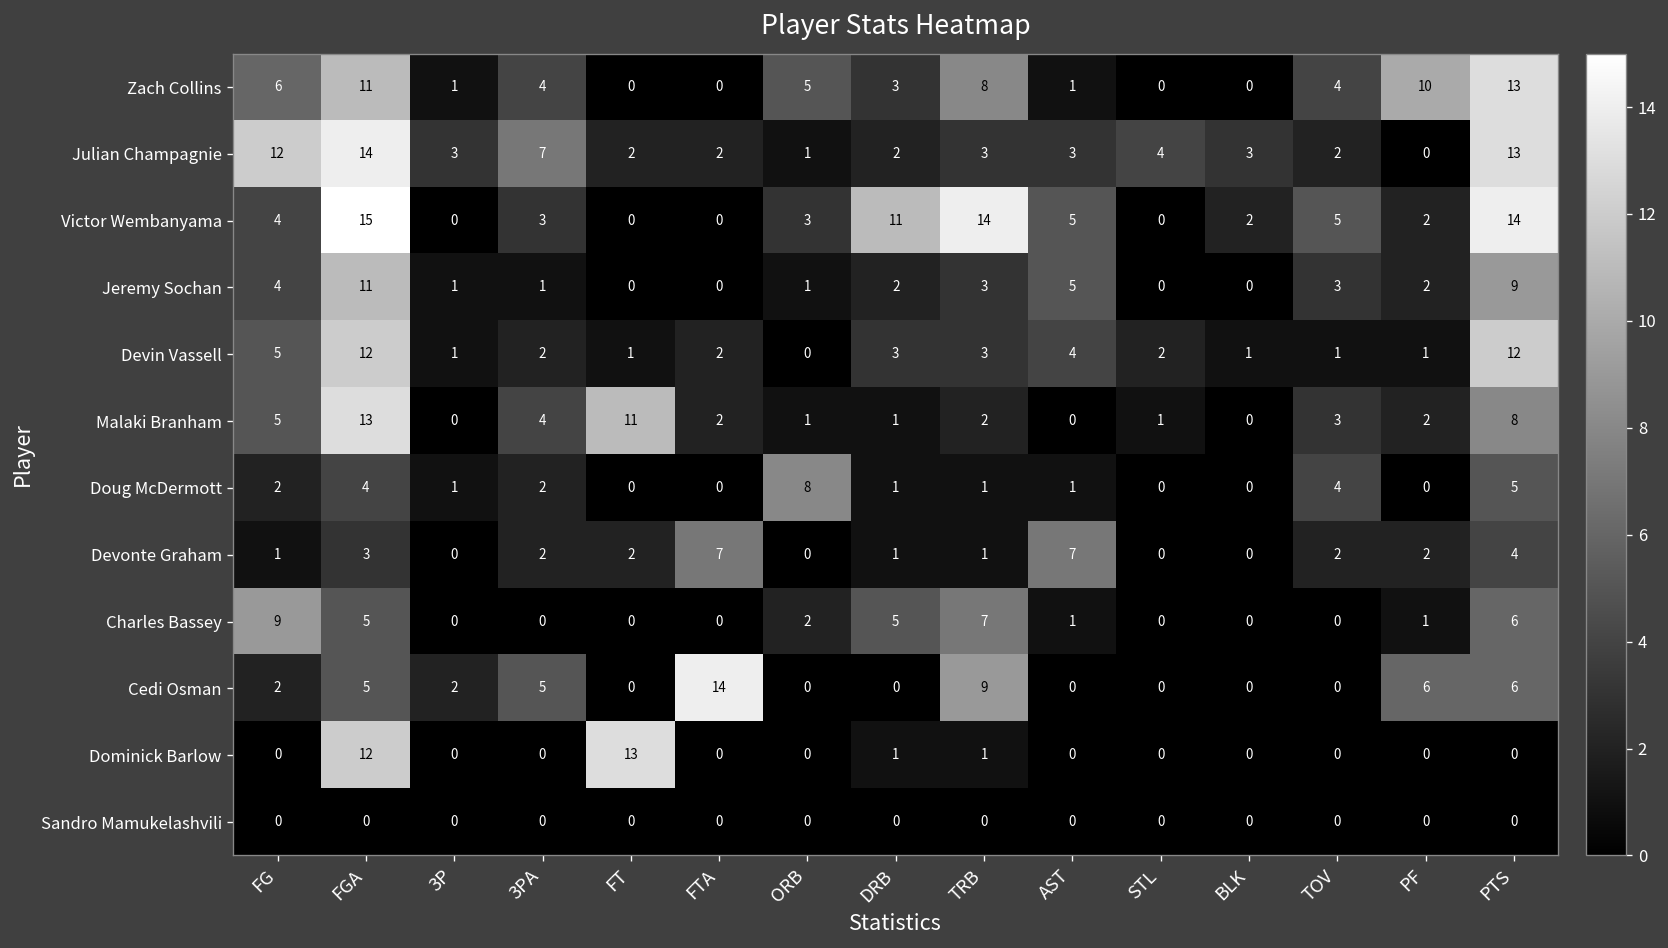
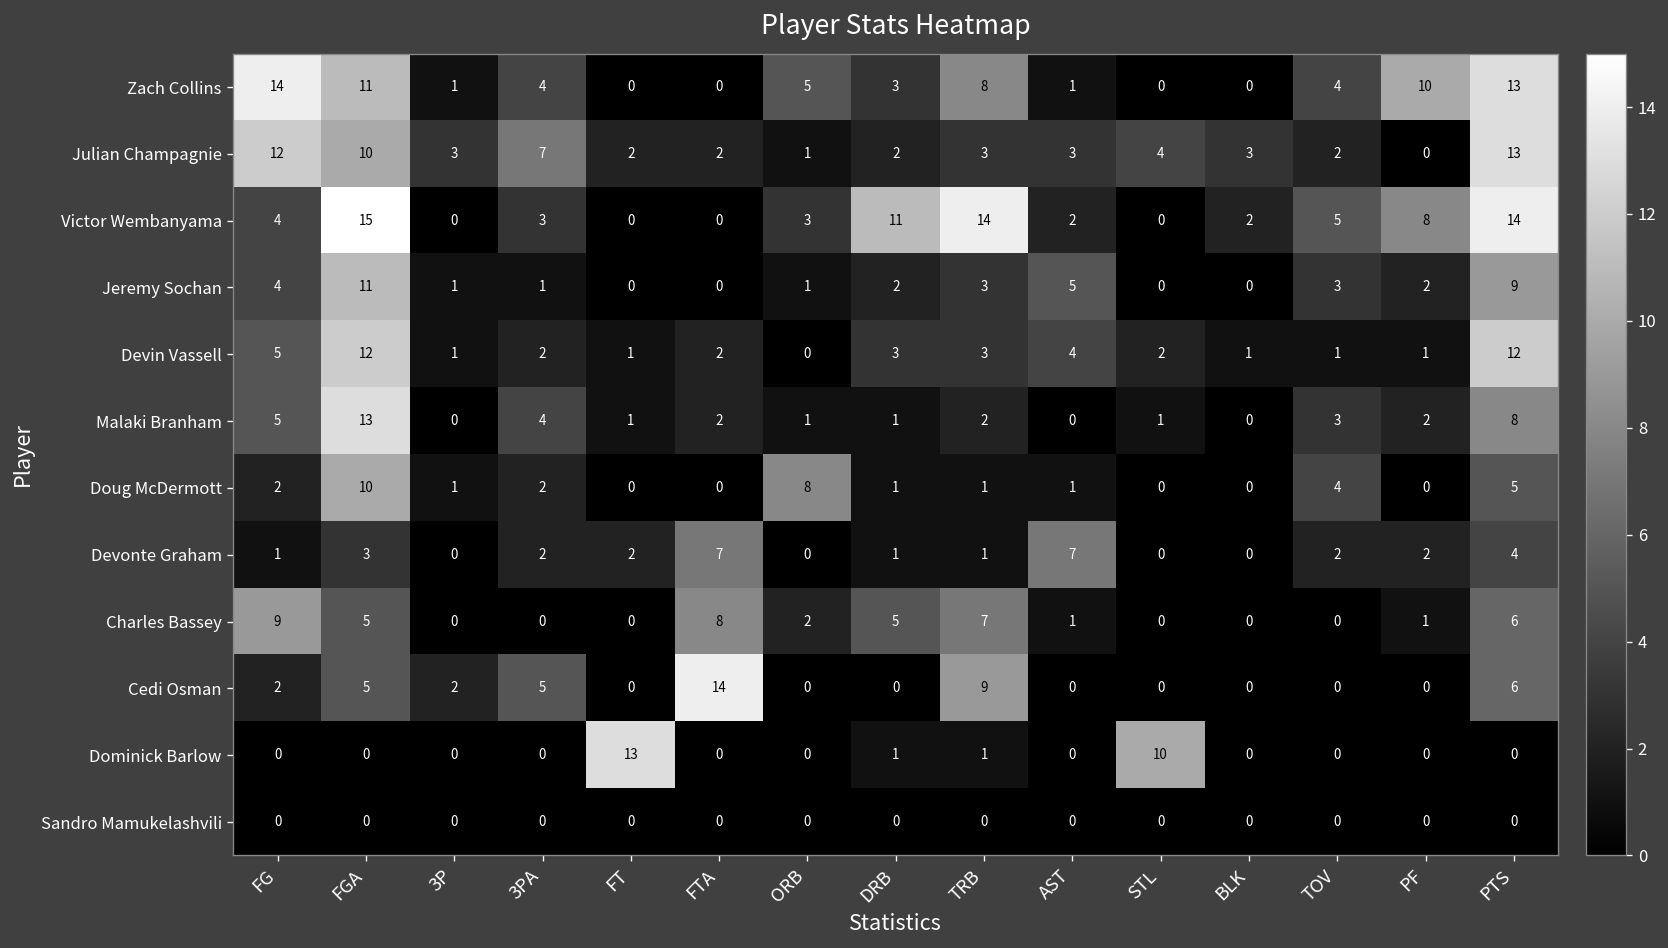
  {
    "Zach Collins": {
-     "FG": 6,
+     "FG": 14,
      "FGA": 11,
      "3P": 1,
      "3PA": 4,
      "FT": 0,
      "FTA": 0,
      "ORB": 5,
      "DRB": 3,
      "TRB": 8,
      "AST": 1,
      "STL": 0,
      "BLK": 0,
      "TOV": 4,
      "PF": 10,
      "PTS": 13
    },
    "Julian Champagnie": {
      "FG": 12,
-     "FGA": 14,
+     "FGA": 10,
      "3P": 3,
      "3PA": 7,
      "FT": 2,
      "FTA": 2,
      "ORB": 1,
      "DRB": 2,
      "TRB": 3,
      "AST": 3,
      "STL": 4,
      "BLK": 3,
      "TOV": 2,
      "PF": 0,
      "PTS": 13
    },
    "Victor Wembanyama": {
      "FG": 4,
      "FGA": 15,
      "3P": 0,
      "3PA": 3,
      "FT": 0,
      "FTA": 0,
      "ORB": 3,
      "DRB": 11,
      "TRB": 14,
-     "AST": 5,
+     "AST": 2,
      "STL": 0,
      "BLK": 2,
      "TOV": 5,
-     "PF": 2,
+     "PF": 8,
      "PTS": 14
    },
    "Jeremy Sochan": {
      "FG": 4,
      "FGA": 11,
      "3P": 1,
      "3PA": 1,
      "FT": 0,
      "FTA": 0,
      "ORB": 1,
      "DRB": 2,
      "TRB": 3,
      "AST": 5,
      "STL": 0,
      "BLK": 0,
      "TOV": 3,
      "PF": 2,
      "PTS": 9
    },
    "Devin Vassell": {
      "FG": 5,
      "FGA": 12,
      "3P": 1,
      "3PA": 2,
      "FT": 1,
      "FTA": 2,
      "ORB": 0,
      "DRB": 3,
      "TRB": 3,
      "AST": 4,
      "STL": 2,
      "BLK": 1,
      "TOV": 1,
      "PF": 1,
      "PTS": 12
    },
    "Malaki Branham": {
      "FG": 5,
      "FGA": 13,
      "3P": 0,
      "3PA": 4,
-     "FT": 11,
+     "FT": 1,
      "FTA": 2,
      "ORB": 1,
      "DRB": 1,
      "TRB": 2,
      "AST": 0,
      "STL": 1,
      "BLK": 0,
      "TOV": 3,
      "PF": 2,
      "PTS": 8
    },
    "Doug McDermott": {
      "FG": 2,
-     "FGA": 4,
+     "FGA": 10,
      "3P": 1,
      "3PA": 2,
      "FT": 0,
      "FTA": 0,
      "ORB": 8,
      "DRB": 1,
      "TRB": 1,
      "AST": 1,
      "STL": 0,
      "BLK": 0,
      "TOV": 4,
      "PF": 0,
      "PTS": 5
    },
    "Devonte Graham": {
      "FG": 1,
      "FGA": 3,
      "3P": 0,
      "3PA": 2,
      "FT": 2,
      "FTA": 7,
      "ORB": 0,
      "DRB": 1,
      "TRB": 1,
      "AST": 7,
      "STL": 0,
      "BLK": 0,
      "TOV": 2,
      "PF": 2,
      "PTS": 4
    },
    "Charles Bassey": {
      "FG": 9,
      "FGA": 5,
      "3P": 0,
      "3PA": 0,
      "FT": 0,
-     "FTA": 0,
+     "FTA": 8,
      "ORB": 2,
      "DRB": 5,
      "TRB": 7,
      "AST": 1,
      "STL": 0,
      "BLK": 0,
      "TOV": 0,
      "PF": 1,
      "PTS": 6
    },
    "Cedi Osman": {
      "FG": 2,
      "FGA": 5,
      "3P": 2,
      "3PA": 5,
      "FT": 0,
      "FTA": 14,
      "ORB": 0,
      "DRB": 0,
      "TRB": 9,
      "AST": 0,
      "STL": 0,
      "BLK": 0,
      "TOV": 0,
-     "PF": 6,
+     "PF": 0,
      "PTS": 6
    },
    "Dominick Barlow": {
      "FG": 0,
-     "FGA": 12,
+     "FGA": 0,
      "3P": 0,
      "3PA": 0,
      "FT": 13,
      "FTA": 0,
      "ORB": 0,
      "DRB": 1,
      "TRB": 1,
      "AST": 0,
-     "STL": 0,
+     "STL": 10,
      "BLK": 0,
      "TOV": 0,
      "PF": 0,
      "PTS": 0
    },
    "Sandro Mamukelashvili": {
      "FG": 0,
      "FGA": 0,
      "3P": 0,
      "3PA": 0,
      "FT": 0,
      "FTA": 0,
      "ORB": 0,
      "DRB": 0,
      "TRB": 0,
      "AST": 0,
      "STL": 0,
      "BLK": 0,
      "TOV": 0,
      "PF": 0,
      "PTS": 0
    }
  }
